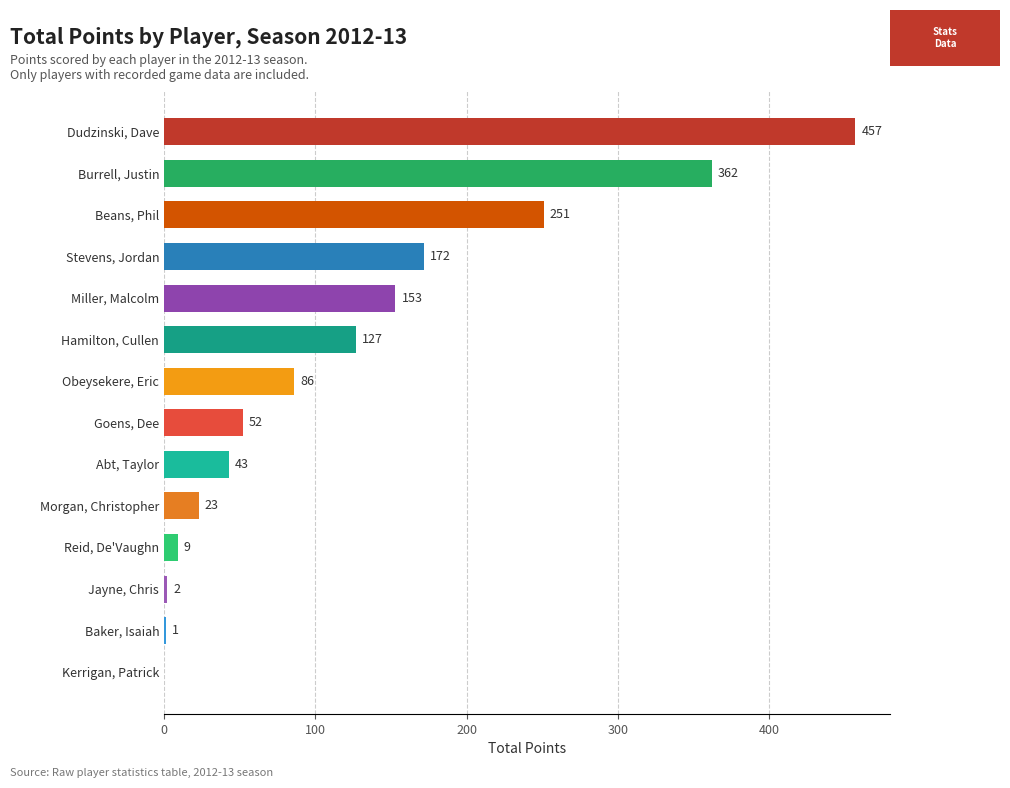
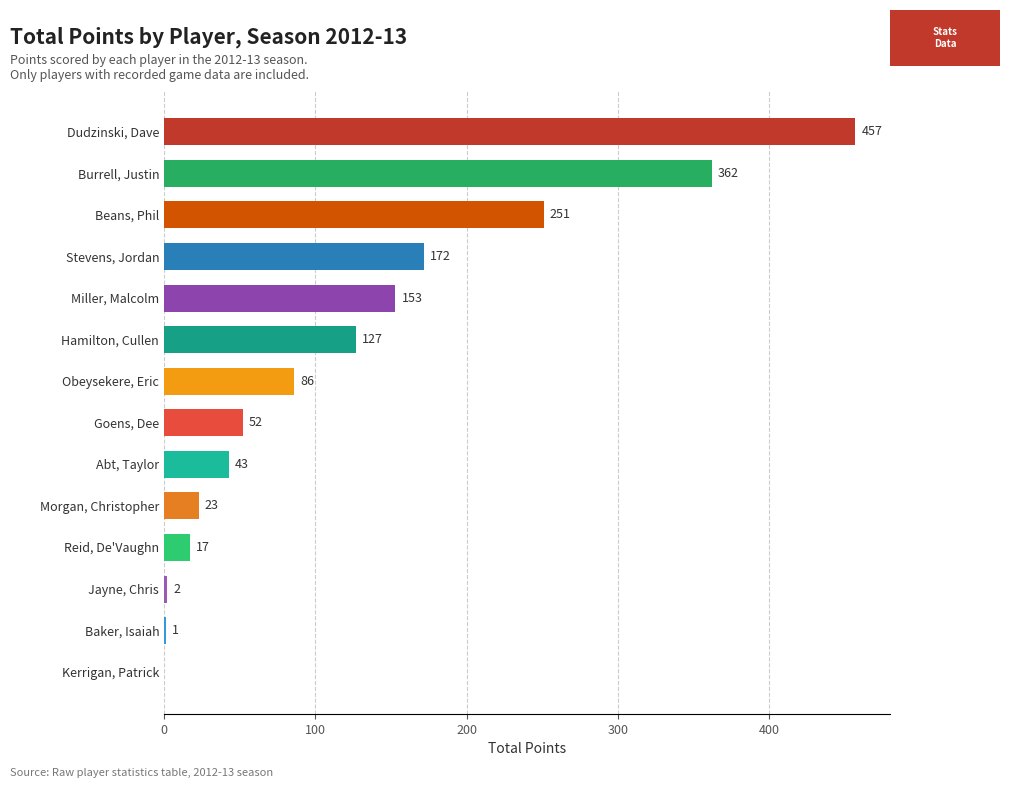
  {
    "Dudzinski, Dave": 457,
    "Burrell, Justin": 362,
    "Beans, Phil": 251,
    "Stevens, Jordan": 172,
    "Miller, Malcolm": 153,
    "Hamilton, Cullen": 127,
    "Obeysekere, Eric": 86,
    "Goens, Dee": 52,
    "Abt, Taylor": 43,
    "Morgan, Christopher": 23,
-   "Reid, De'Vaughn": 9,
+   "Reid, De'Vaughn": 17,
    "Jayne, Chris": 2,
    "Baker, Isaiah": 1
  }
